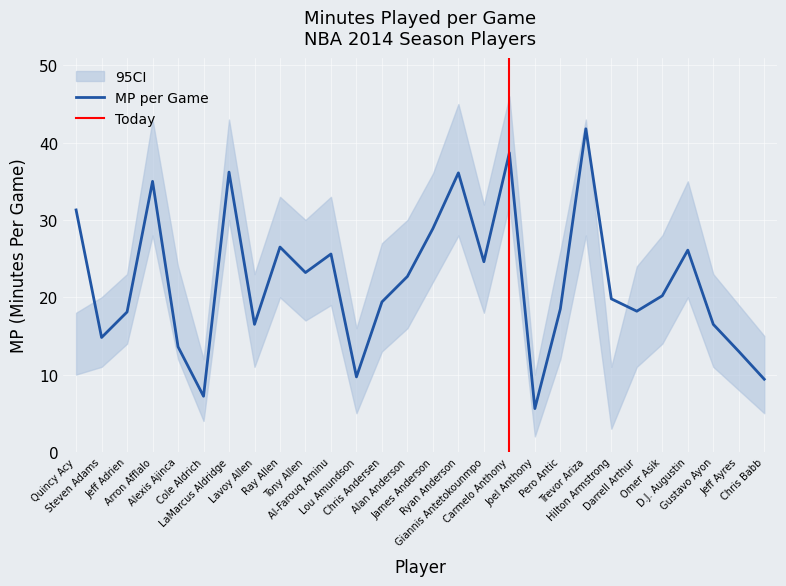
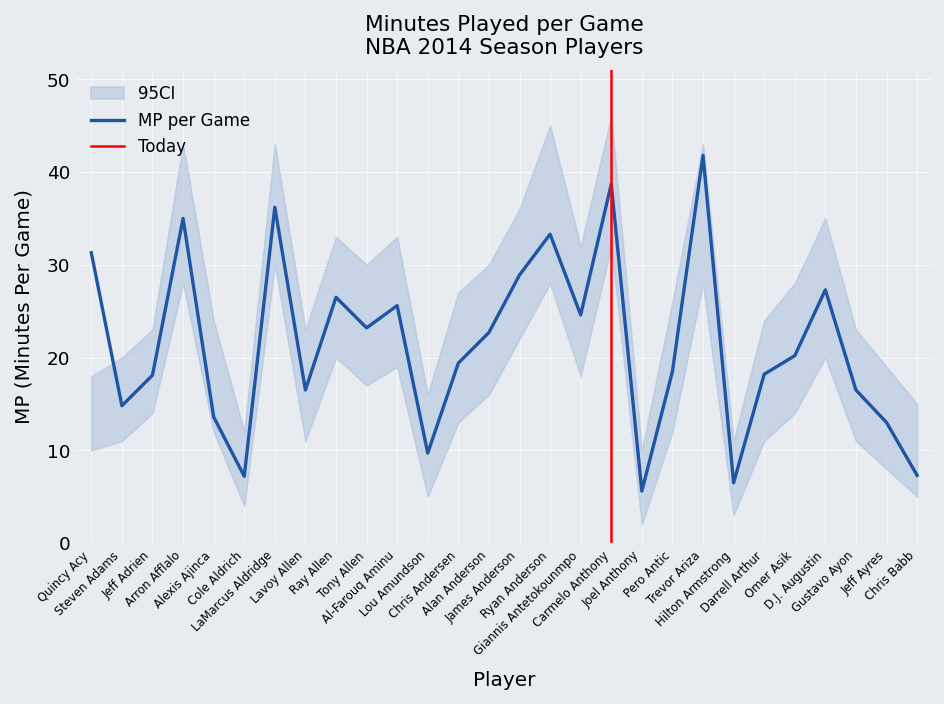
  {
    "MP per Game": {
      "Quincy Acy": 31,
      "Steven Adams": 15,
      "Jeff Adrien": 18,
      "Arron Afflalo": 35,
      "Alexis Ajinca": 14,
      "Cole Aldrich": 7,
      "LaMarcus Aldridge": 36,
      "Lavoy Allen": 17,
      "Ray Allen": 27,
      "Tony Allen": 23,
      "Al-Farouq Aminu": 26,
      "Lou Amundson": 10,
      "Chris Andersen": 19,
      "Alan Anderson": 23,
      "James Anderson": 29,
-     "Ryan Anderson": 36,
+     "Ryan Anderson": 33,
      "Giannis Antetokounmpo": 25,
      "Carmelo Anthony": 39,
      "Joel Anthony": 6,
      "Pero Antic": 19,
      "Trevor Ariza": 42,
-     "Hilton Armstrong": 20,
+     "Hilton Armstrong": 7,
      "Darrell Arthur": 18,
      "Omer Asik": 20,
-     "D.J. Augustin": 26,
+     "D.J. Augustin": 27,
      "Gustavo Ayon": 17,
      "Jeff Ayres": 13,
-     "Chris Babb": 9
+     "Chris Babb": 7
    }
  }
